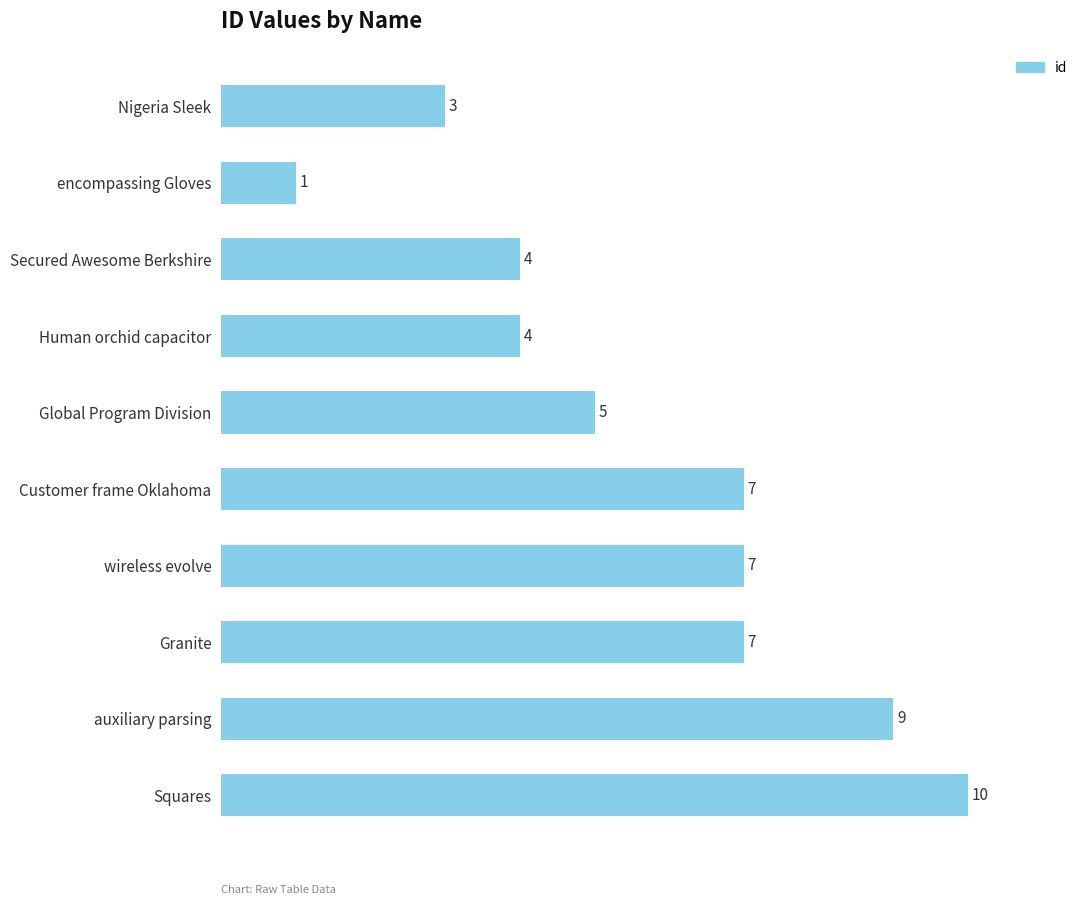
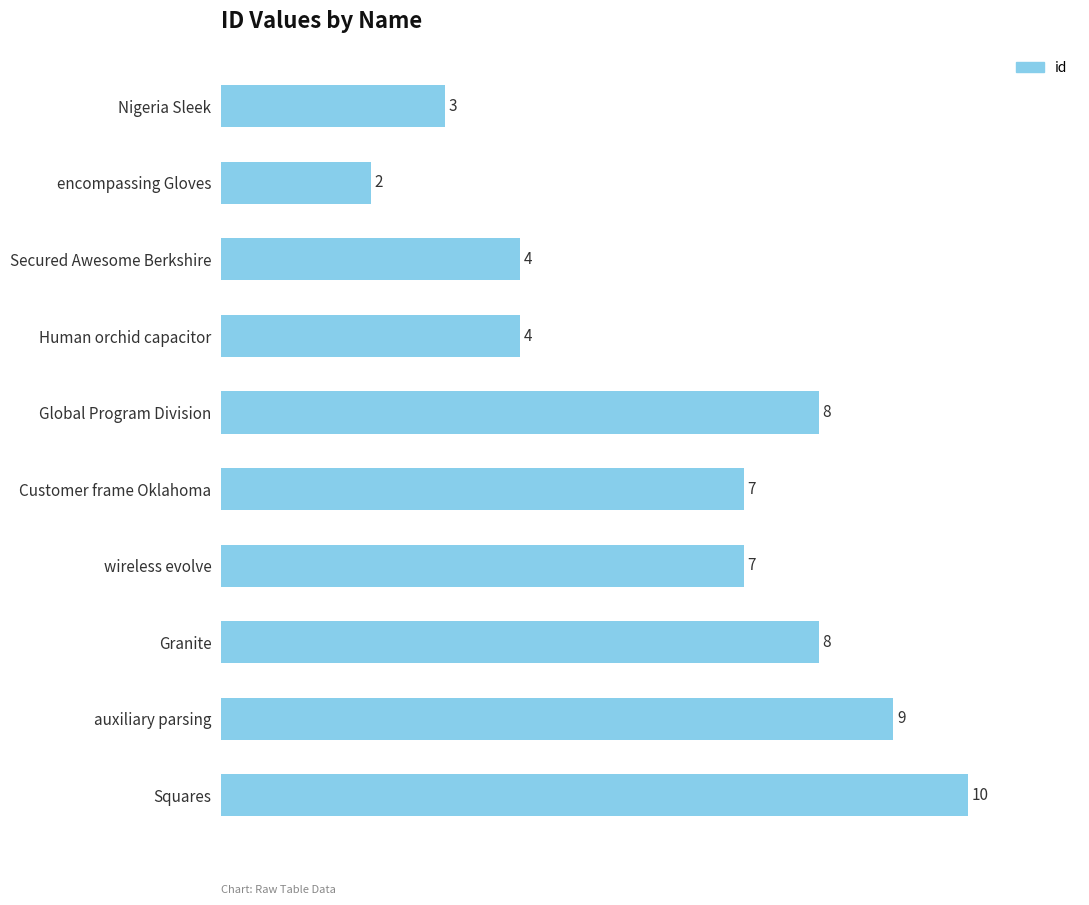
  {
    "Nigeria Sleek": 3,
-   "encompassing Gloves": 1,
+   "encompassing Gloves": 2,
    "Secured Awesome Berkshire": 4,
    "Human orchid capacitor": 4,
-   "Global Program Division": 5,
+   "Global Program Division": 8,
    "Customer frame Oklahoma": 7,
    "wireless evolve": 7,
-   "Granite": 7,
+   "Granite": 8,
    "auxiliary parsing": 9,
    "Squares": 10
  }
